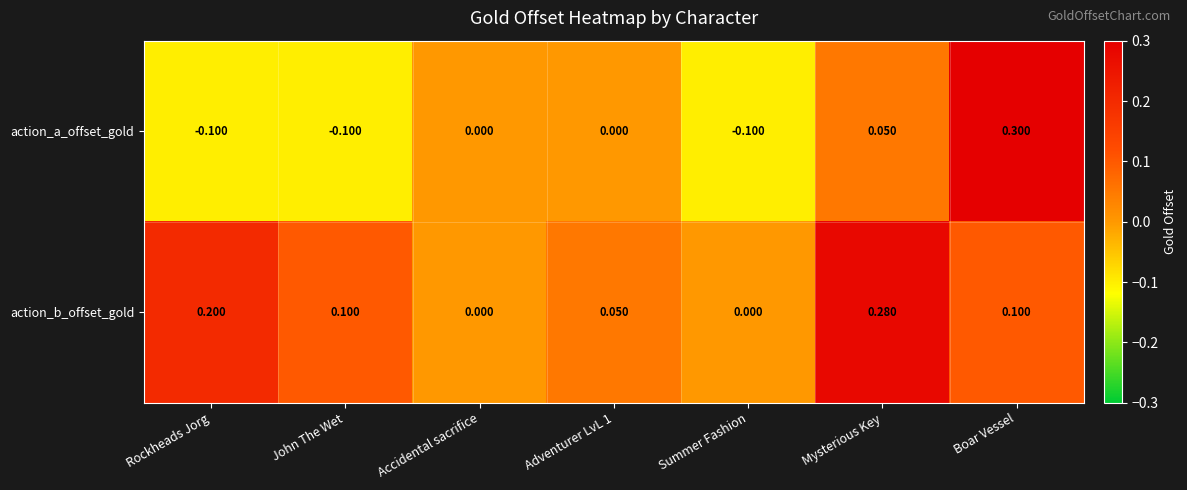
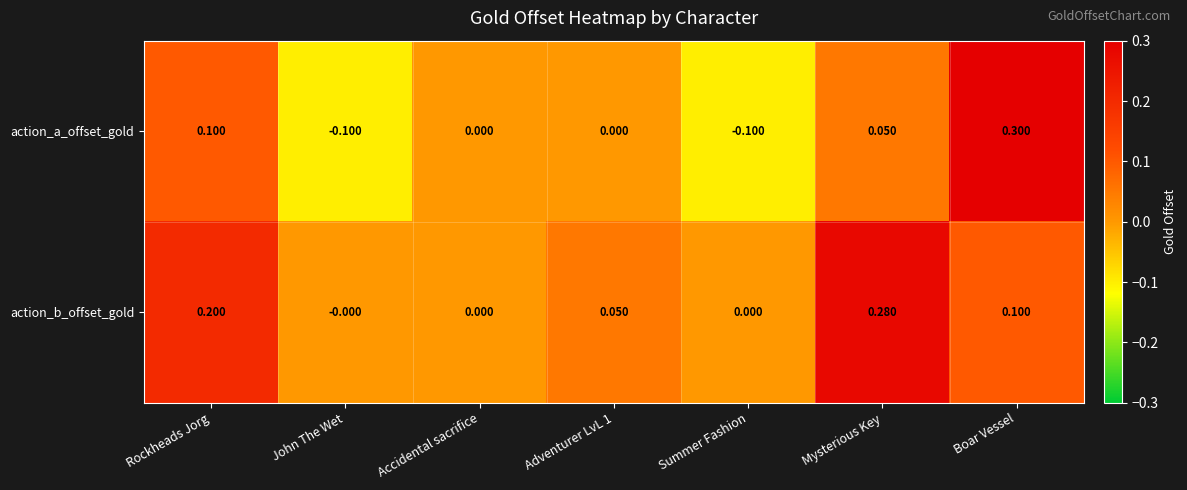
  {
    "action_a_offset_gold": {
-     "Rockheads Jorg": -0.100,
+     "Rockheads Jorg": 0.100,
      "John The Wet": -0.100,
      "Accidental sacrifice": 0.000,
      "Adventurer LvL 1": 0.000,
      "Summer Fashion": -0.100,
      "Mysterious Key": 0.050,
      "Boar Vessel": 0.300
    },
    "action_b_offset_gold": {
      "Rockheads Jorg": 0.200,
-     "John The Wet": 0.100,
+     "John The Wet": -0.000,
      "Accidental sacrifice": 0.000,
      "Adventurer LvL 1": 0.050,
      "Summer Fashion": 0.000,
      "Mysterious Key": 0.280,
      "Boar Vessel": 0.100
    }
  }
